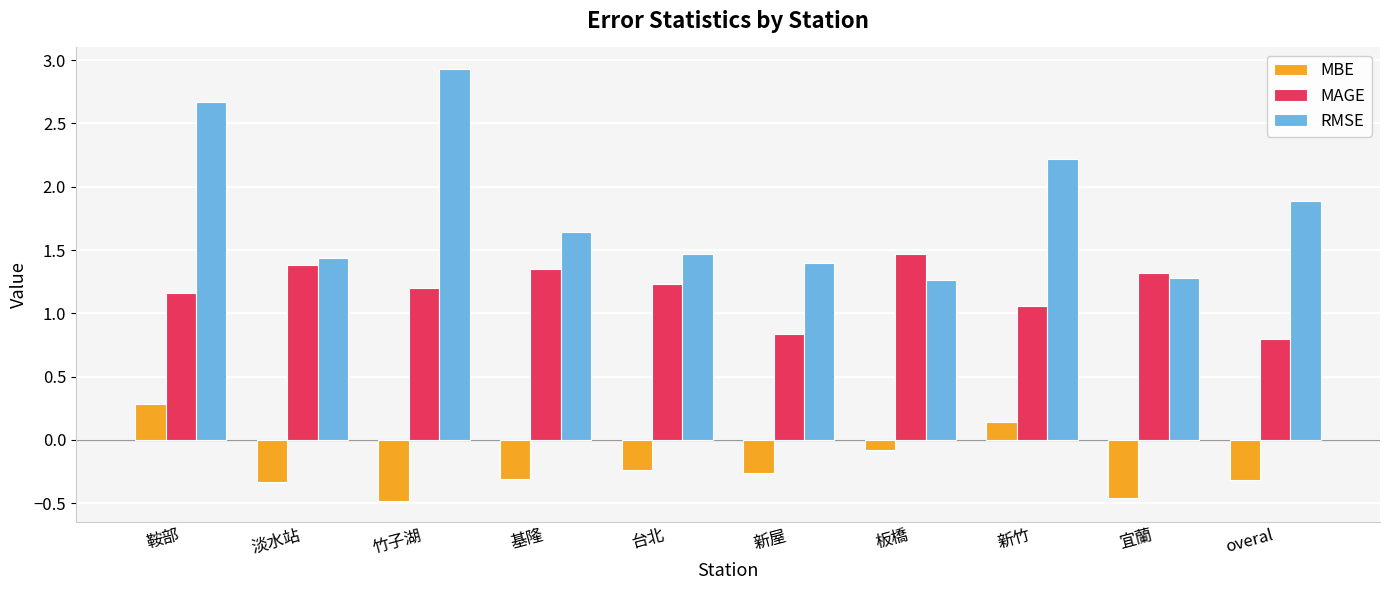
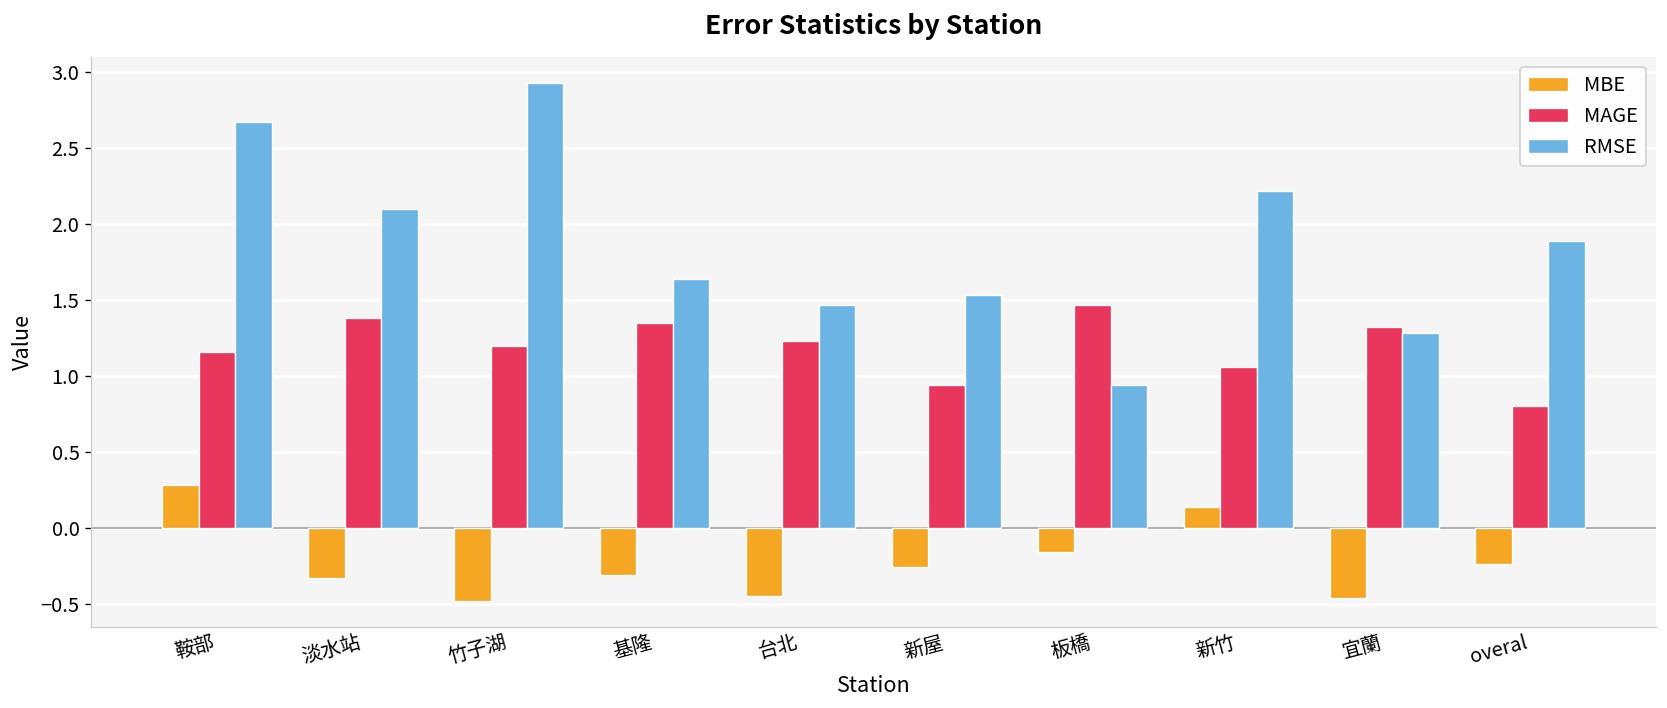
  {
    "MBE": {
      "鞍部": 0.28,
      "淡水站": -0.33,
      "竹子湖": -0.48,
      "基隆": -0.31,
-     "台北": -0.24,
+     "台北": -0.45,
      "新屋": -0.26,
-     "板橋": -0.08,
+     "板橋": -0.16,
      "新竹": 0.14,
      "宜蘭": -0.46,
-     "overal": -0.32
+     "overal": -0.24
    },
    "MAGE": {
      "鞍部": 1.16,
      "淡水站": 1.38,
      "竹子湖": 1.20,
      "基隆": 1.35,
      "台北": 1.23,
-     "新屋": 0.84,
+     "新屋": 0.94,
      "板橋": 1.47,
      "新竹": 1.06,
      "宜蘭": 1.32,
      "overal": 0.80
    },
    "RMSE": {
      "鞍部": 2.67,
-     "淡水站": 1.44,
+     "淡水站": 2.10,
      "竹子湖": 2.93,
      "基隆": 1.64,
      "台北": 1.47,
-     "新屋": 1.40,
-     "板橋": 1.26,
+     "新屋": 1.53,
+     "板橋": 0.94,
      "新竹": 2.22,
      "宜蘭": 1.28,
      "overal": 1.89
    }
  }
